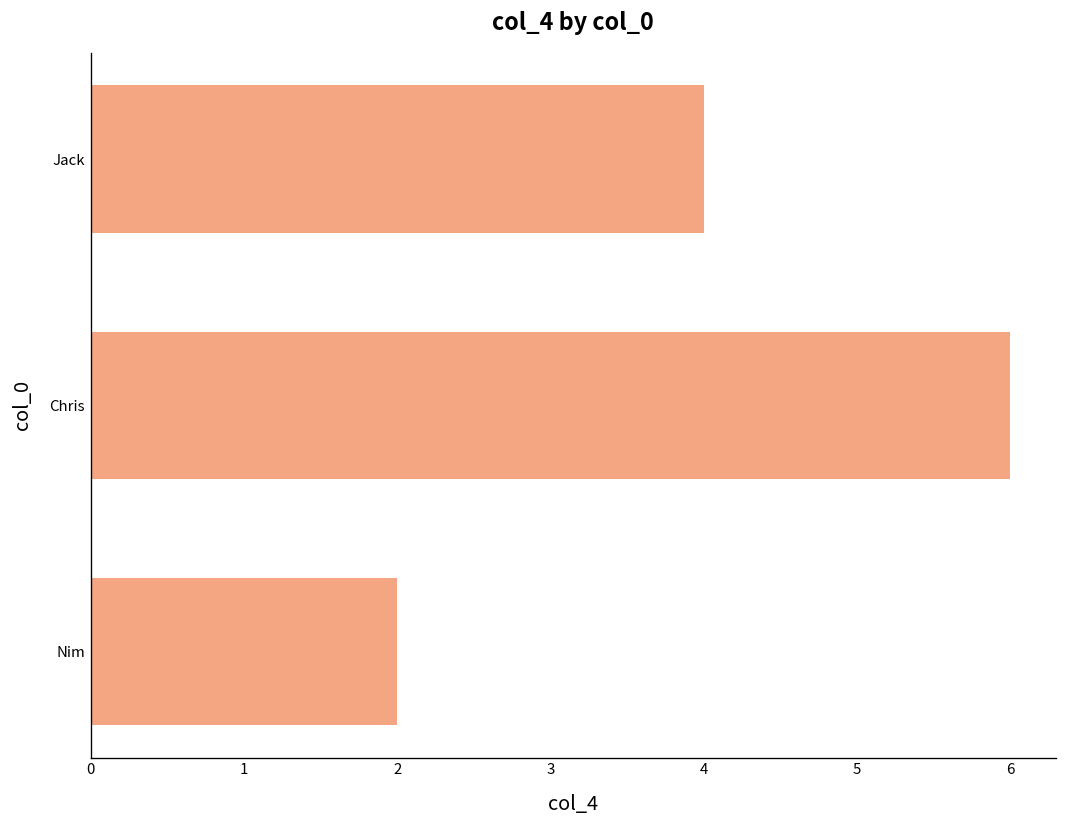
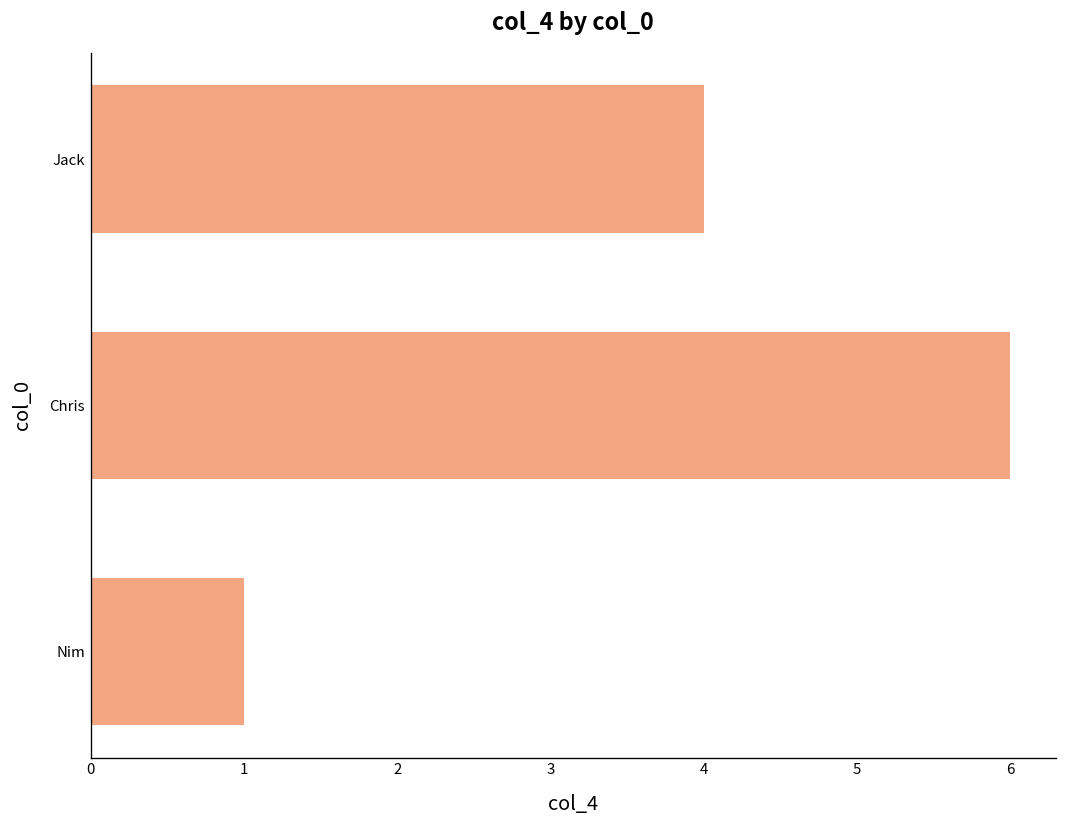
  {
    "Jack": 4,
    "Chris": 6,
-   "Nim": 2
+   "Nim": 1
  }
